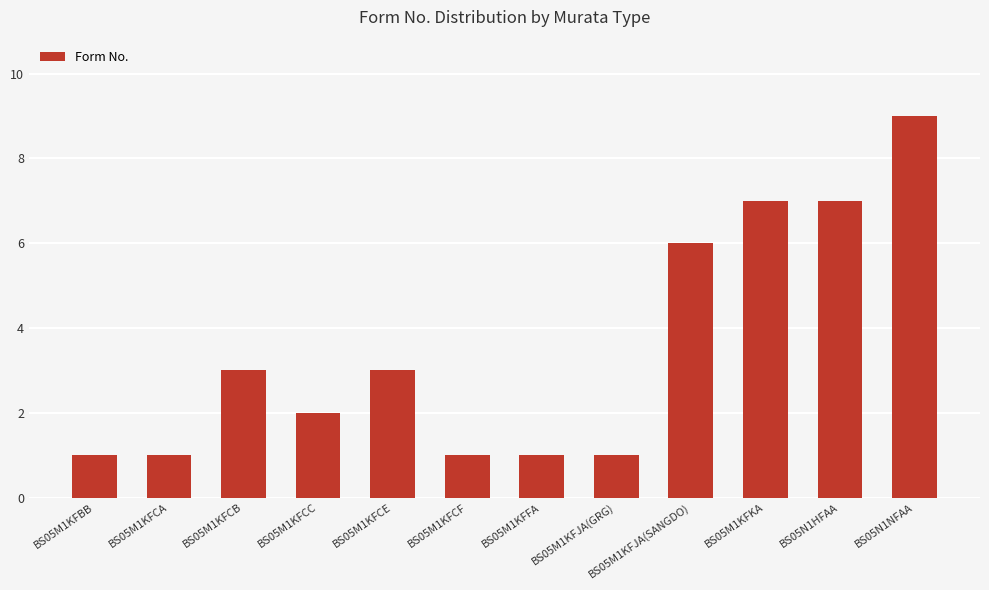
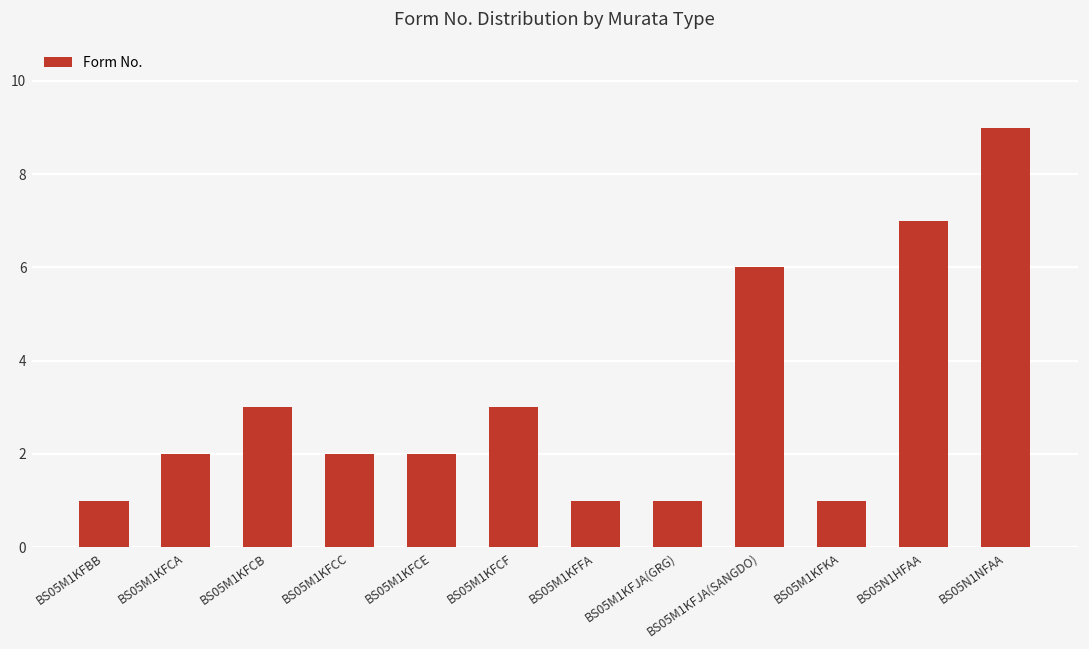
  {
    "BS05M1KFBB": 1,
-   "BS05M1KFCA": 1,
+   "BS05M1KFCA": 2,
    "BS05M1KFCB": 3,
    "BS05M1KFCC": 2,
-   "BS05M1KFCE": 3,
-   "BS05M1KFCF": 1,
+   "BS05M1KFCE": 2,
+   "BS05M1KFCF": 3,
    "BS05M1KFFA": 1,
    "BS05M1KFJA(GRG)": 1,
    "BS05M1KFJA(SANGDO)": 6,
-   "BS05M1KFKA": 7,
+   "BS05M1KFKA": 1,
    "BS05N1HFAA": 7,
    "BS05N1NFAA": 9
  }
